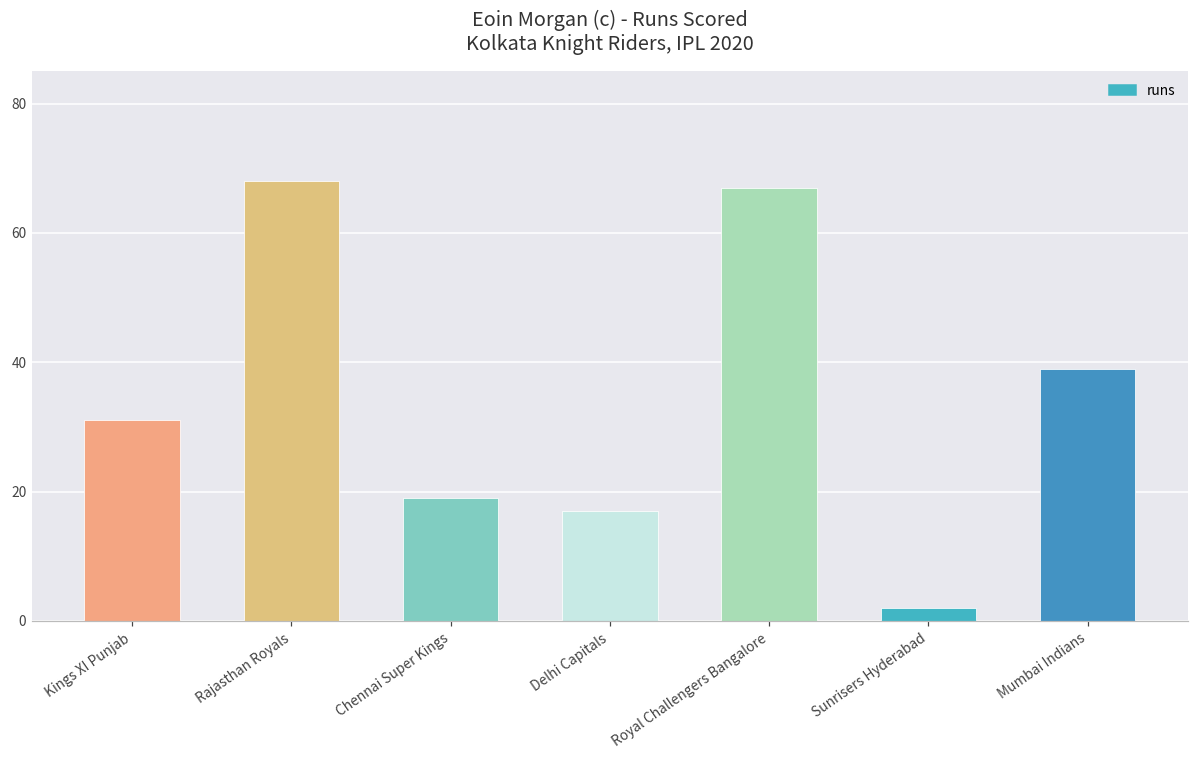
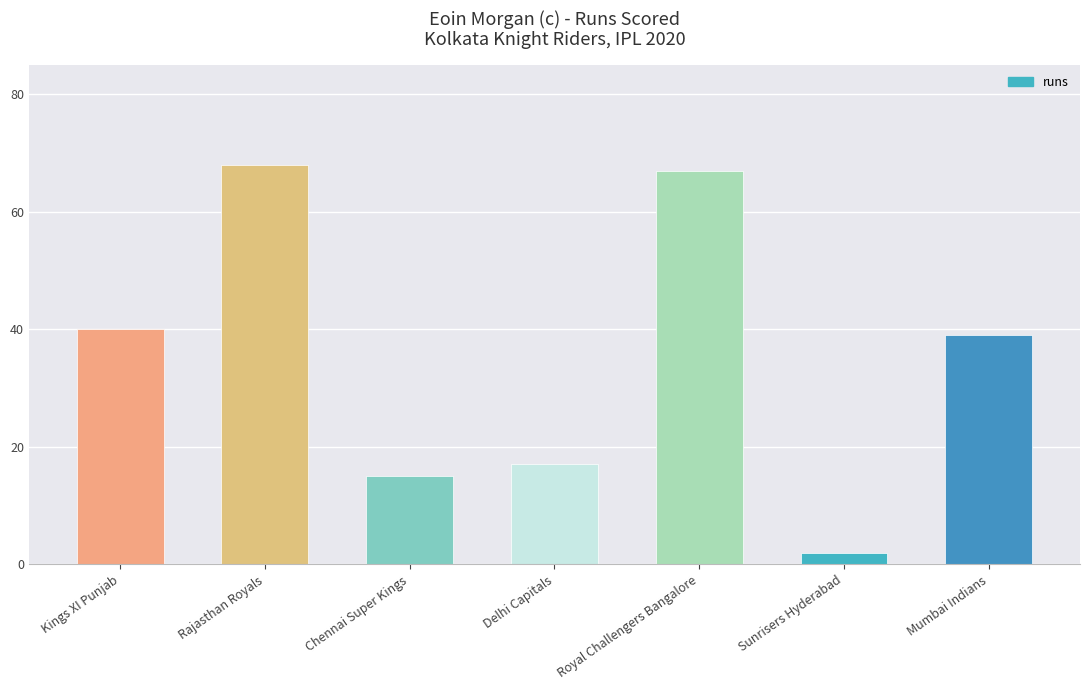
  {
-   "Kings XI Punjab": 31,
+   "Kings XI Punjab": 40,
    "Rajasthan Royals": 68,
-   "Chennai Super Kings": 19,
+   "Chennai Super Kings": 15,
    "Delhi Capitals": 17,
    "Royal Challengers Bangalore": 67,
    "Sunrisers Hyderabad": 2,
    "Mumbai Indians": 39
  }
